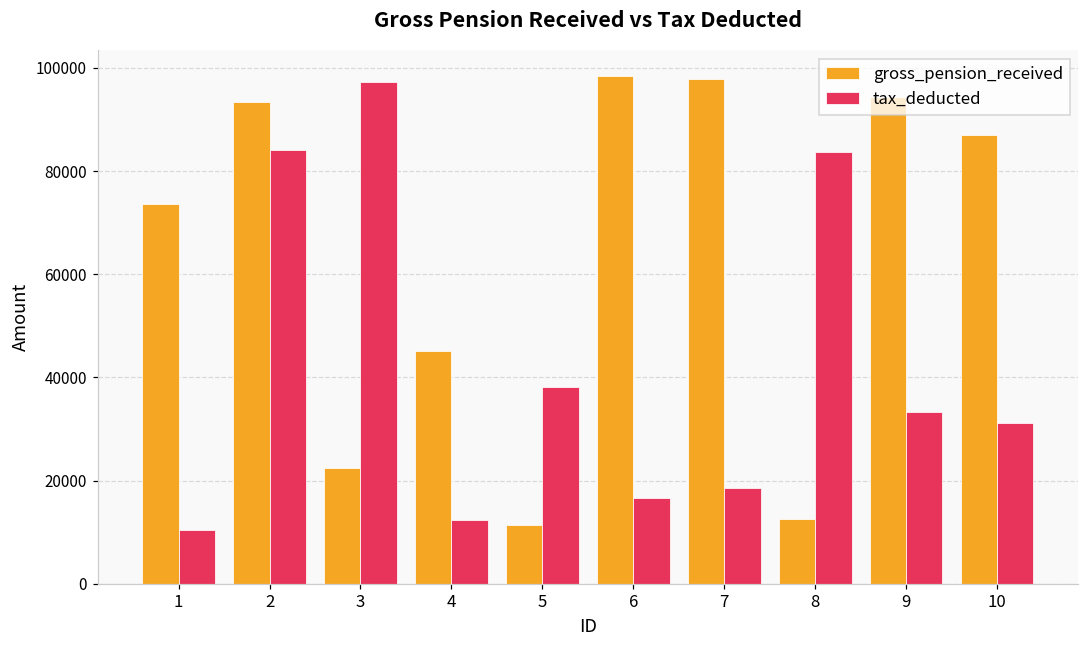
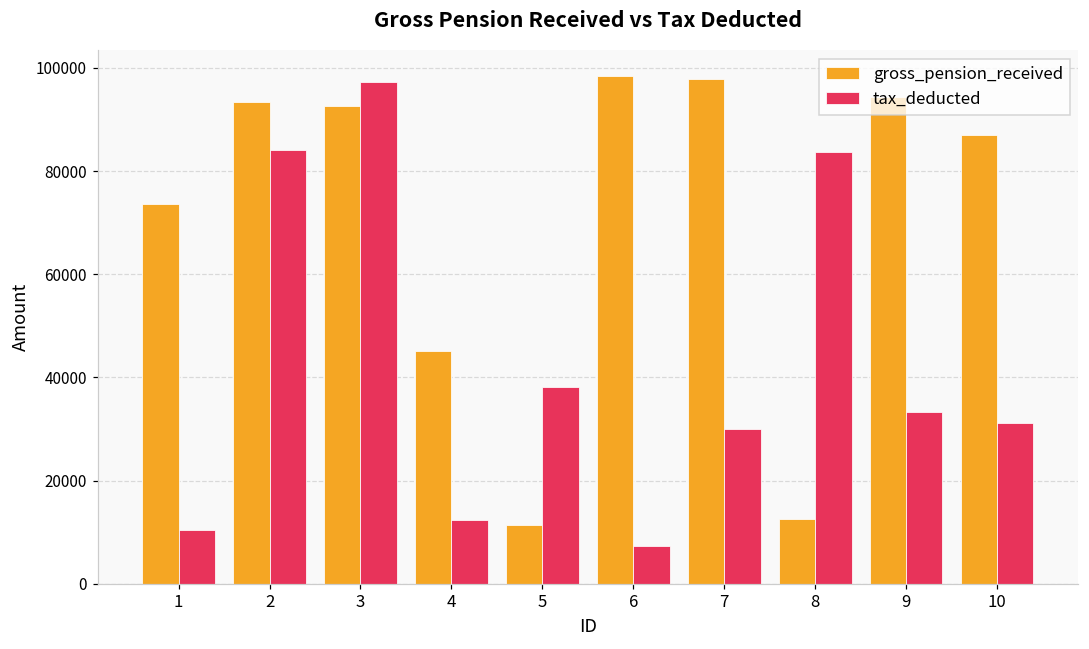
  {
    "gross_pension_received": {
      "1": 74000,
      "2": 93000,
-     "3": 22000,
+     "3": 93000,
      "4": 45000,
      "5": 11000,
      "6": 98000,
      "7": 98000,
      "8": 12000,
      "10": 87000
    },
    "tax_deducted": {
      "1": 10000,
      "2": 84000,
      "3": 97000,
      "4": 12000,
      "5": 38000,
-     "6": 17000,
-     "7": 19000,
+     "6": 7000,
+     "7": 30000,
      "8": 84000,
      "9": 33000,
      "10": 31000
    }
  }
